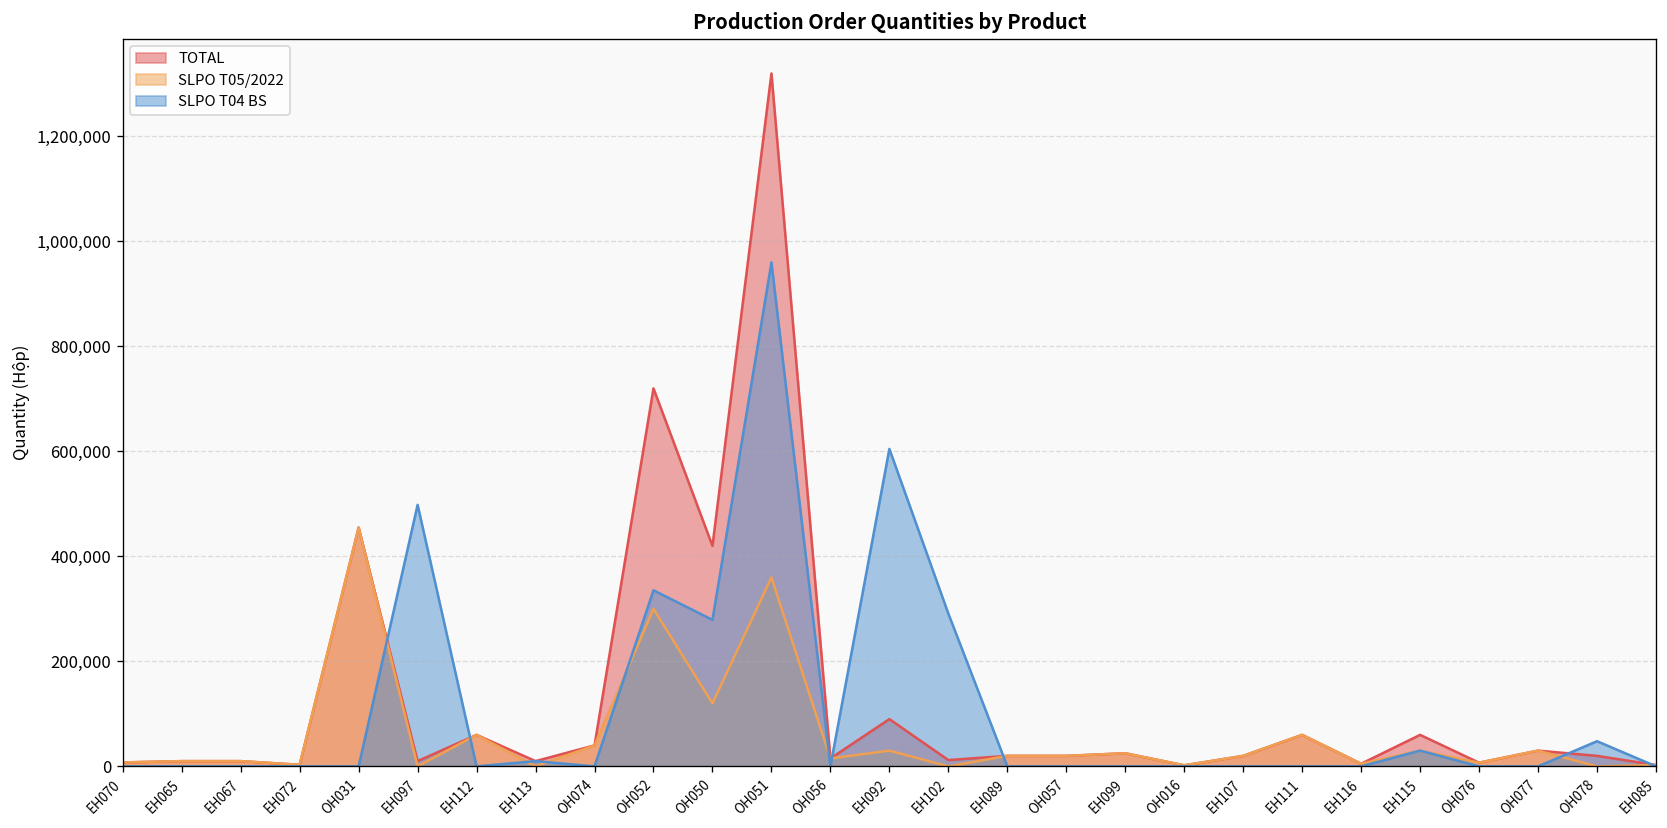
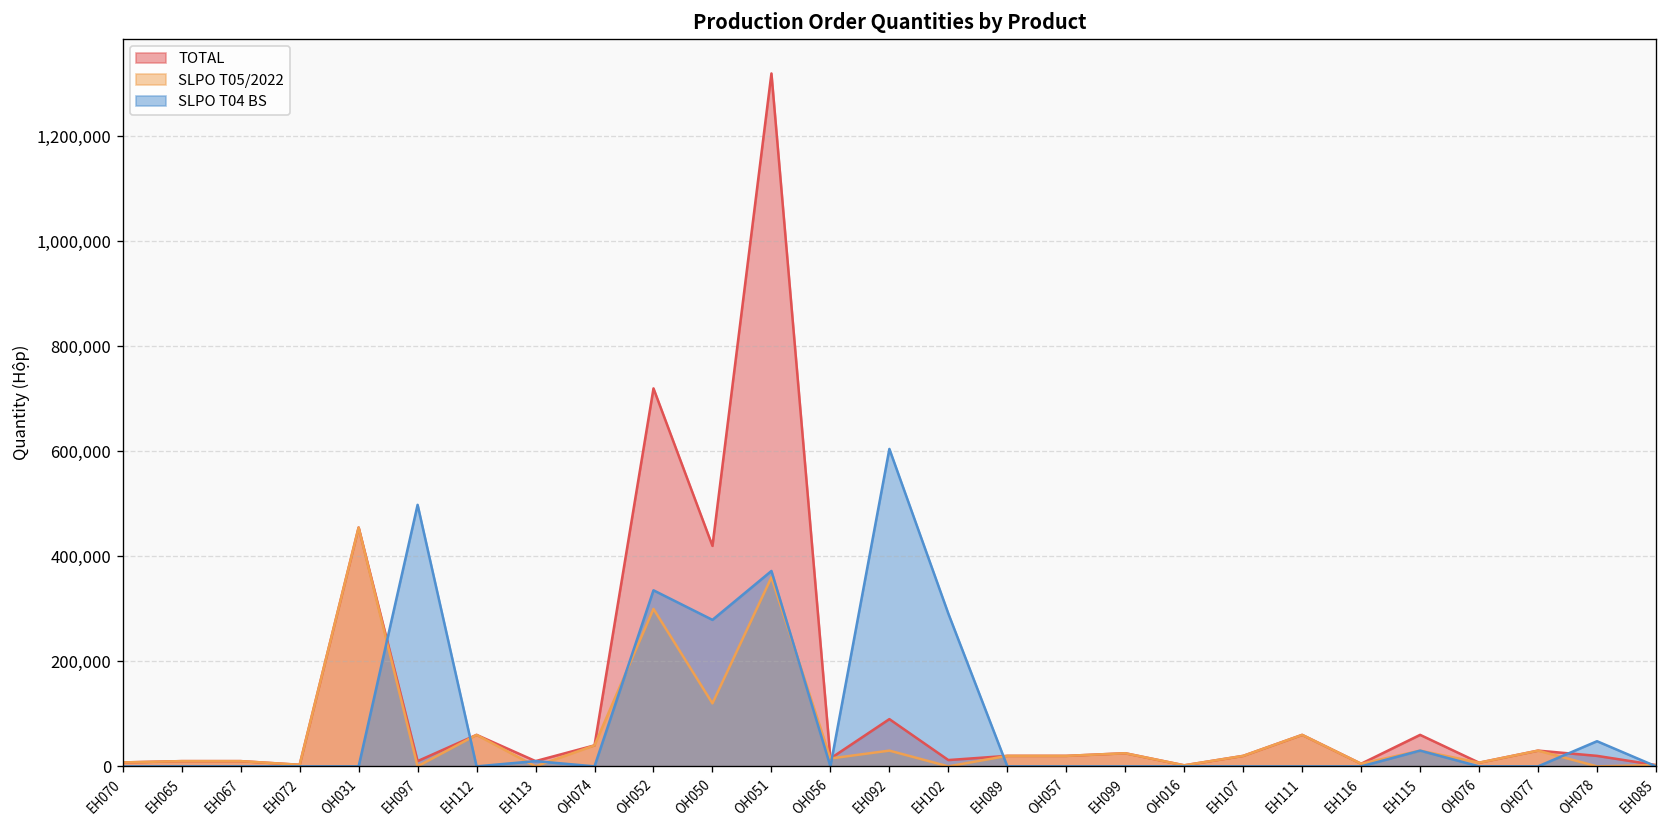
  {
    "SLPO T04 BS": {
      "EH070": "0",
      "EH065": "0",
      "EH067": "0",
      "OH031": "0",
      "EH097": "500,000",
      "EH112": "0",
      "OH074": "0",
      "OH052": "340,000",
      "OH050": "280,000",
-     "OH051": "960,000",
+     "OH051": "370,000",
      "OH056": "0",
      "EH092": "600,000",
      "EH102": "290,000",
      "EH089": "0",
      "OH057": "0",
      "EH099": "0",
      "EH107": "0",
      "EH111": "0",
      "OH076": "0",
      "OH077": "0",
      "OH078": "50,000"
    }
  }
